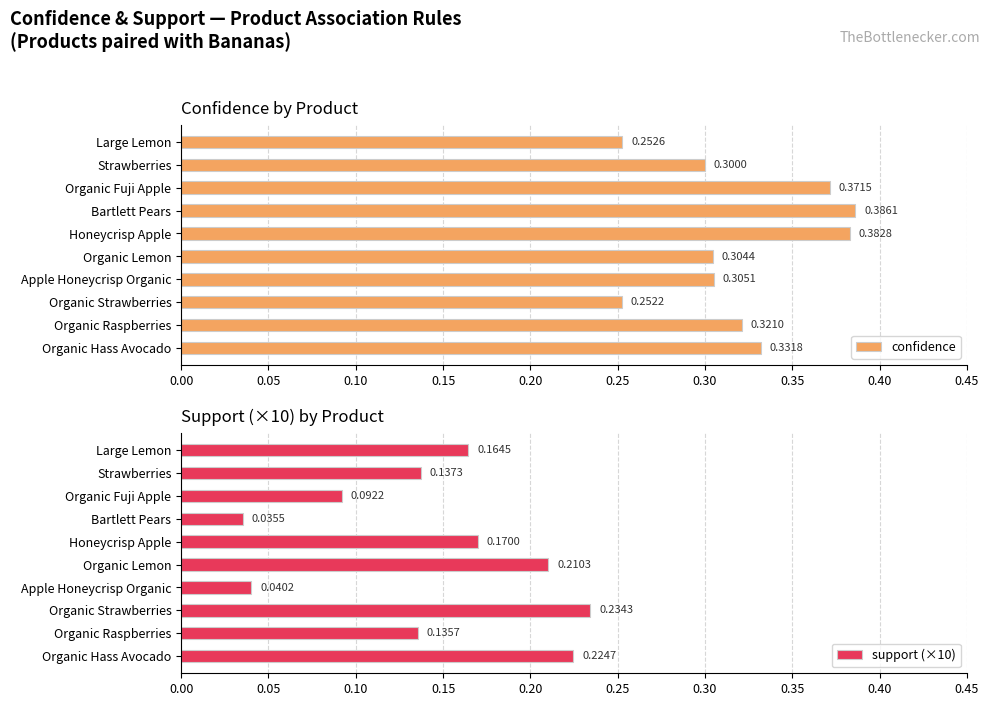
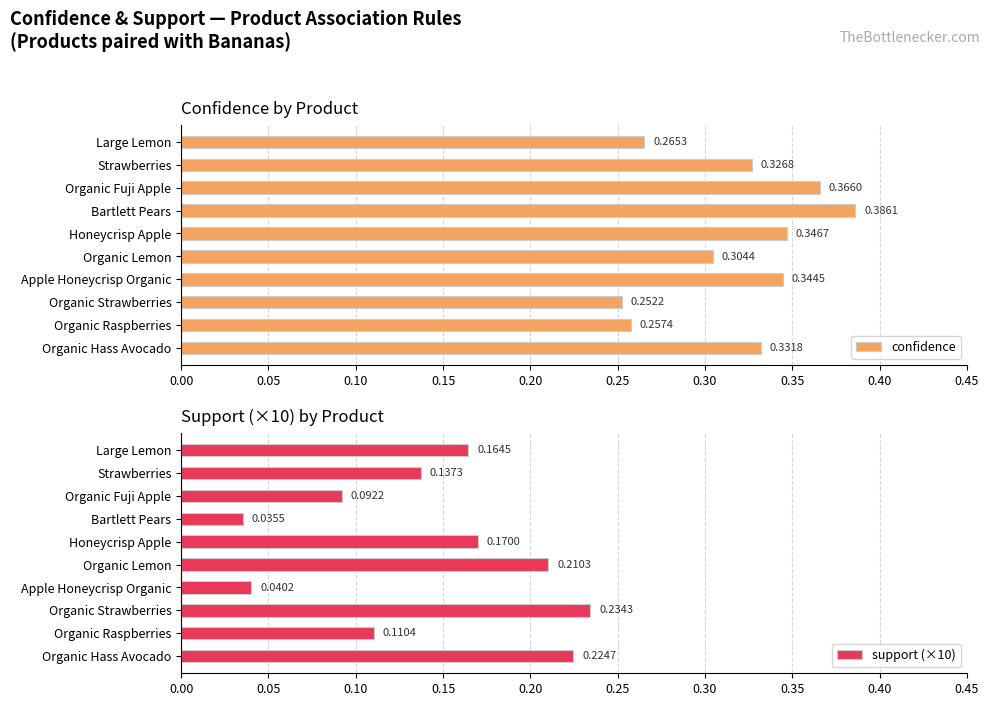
  {
    "Confidence by Product": {
-     "Large Lemon": 0.2526,
-     "Strawberries": 0.3000,
-     "Organic Fuji Apple": 0.3715,
+     "Large Lemon": 0.2653,
+     "Strawberries": 0.3268,
+     "Organic Fuji Apple": 0.3660,
      "Bartlett Pears": 0.3861,
-     "Honeycrisp Apple": 0.3828,
+     "Honeycrisp Apple": 0.3467,
      "Organic Lemon": 0.3044,
-     "Apple Honeycrisp Organic": 0.3051,
+     "Apple Honeycrisp Organic": 0.3445,
      "Organic Strawberries": 0.2522,
-     "Organic Raspberries": 0.3210,
+     "Organic Raspberries": 0.2574,
      "Organic Hass Avocado": 0.3318
    },
    "Support (×10) by Product": {
      "Large Lemon": 0.1645,
      "Strawberries": 0.1373,
      "Organic Fuji Apple": 0.0922,
      "Bartlett Pears": 0.0355,
      "Honeycrisp Apple": 0.1700,
      "Organic Lemon": 0.2103,
      "Apple Honeycrisp Organic": 0.0402,
      "Organic Strawberries": 0.2343,
-     "Organic Raspberries": 0.1357,
+     "Organic Raspberries": 0.1104,
      "Organic Hass Avocado": 0.2247
    }
  }
